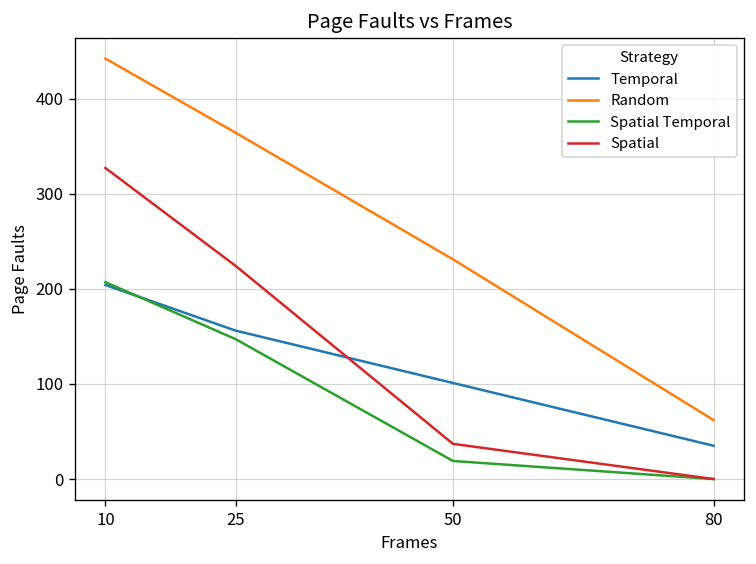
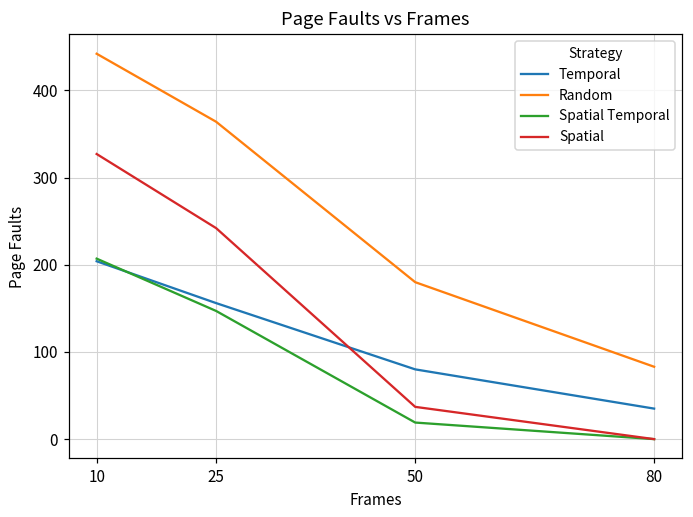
  {
    "Temporal": {
      "25": 160,
-     "50": 100,
+     "50": 80,
      "80": 40
    },
    "Random": {
      "10": 440,
      "25": 360,
-     "50": 230,
-     "80": 60
+     "50": 180,
+     "80": 80
    },
    "Spatial Temporal": {
      "25": 150,
      "50": 20
    },
    "Spatial": {
      "10": 330,
-     "25": 220,
+     "25": 240,
      "50": 40
    }
  }
